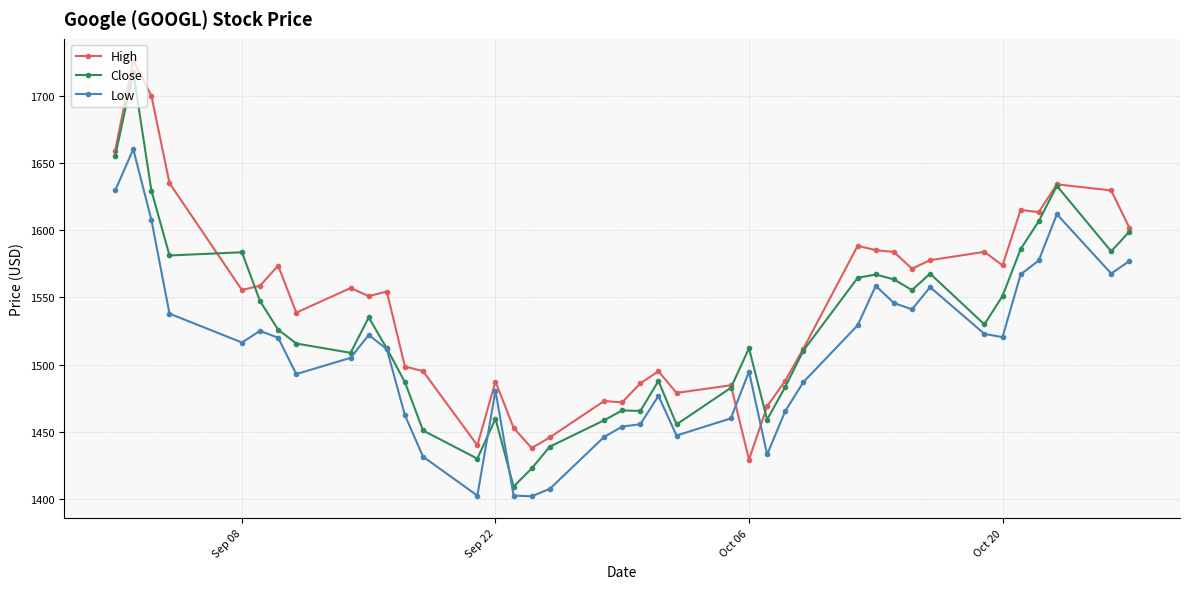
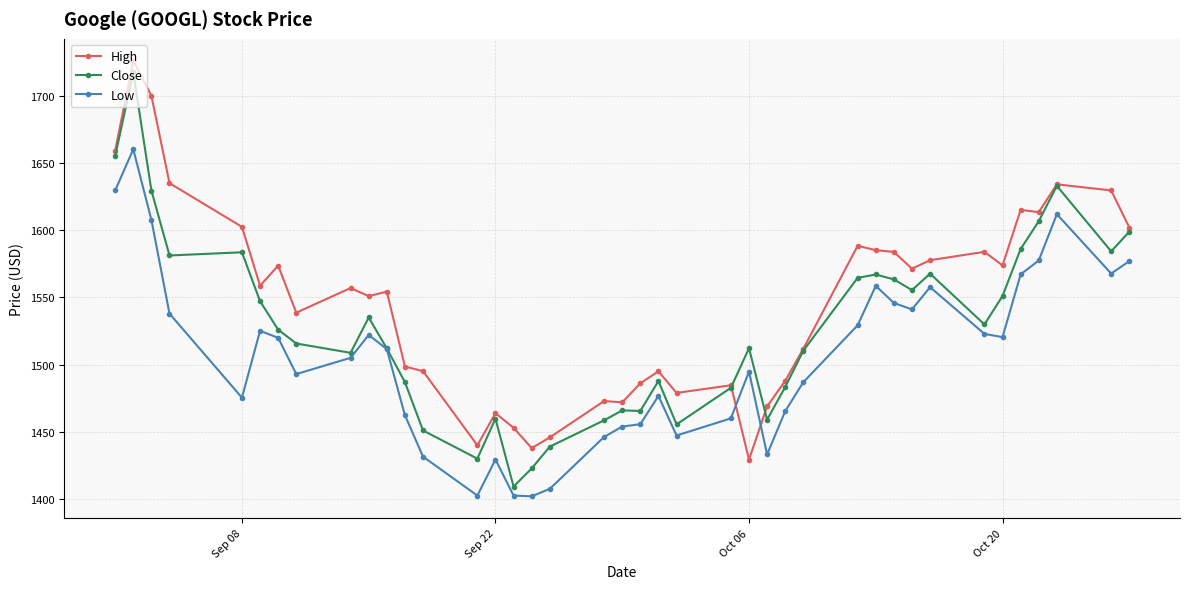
  {
    "High": {
-     "Sep 08": 1556,
-     "Sep 22": 1487,
+     "Sep 08": 1603,
+     "Sep 22": 1464,
      "Oct 06": 1429,
      "Oct 20": 1574
    },
    "Close": {
      "Sep 08": 1584,
      "Sep 22": 1460,
      "Oct 06": 1512,
      "Oct 20": 1551
    },
    "Low": {
-     "Sep 08": 1517,
-     "Sep 22": 1481,
+     "Sep 08": 1476,
+     "Sep 22": 1430,
      "Oct 06": 1495,
      "Oct 20": 1521
    }
  }
